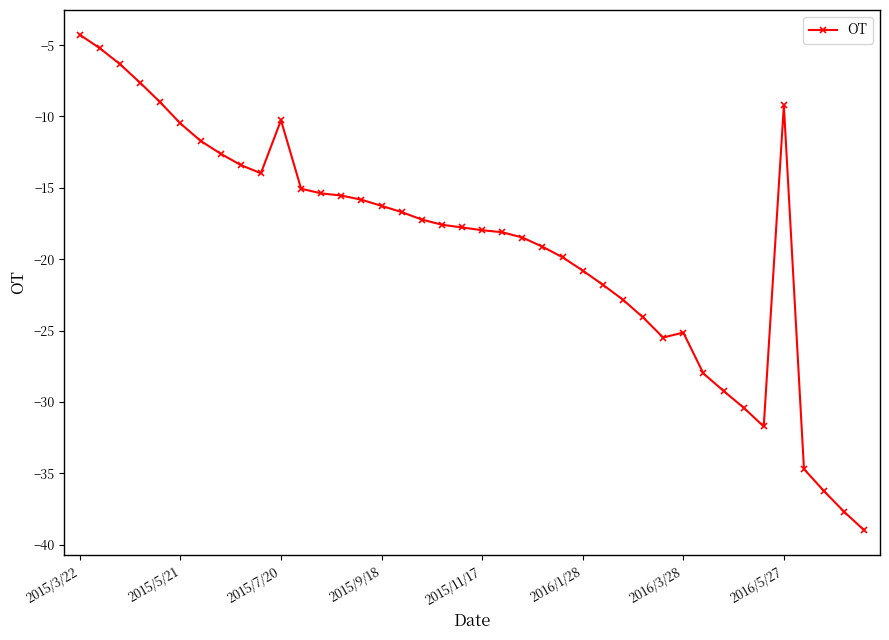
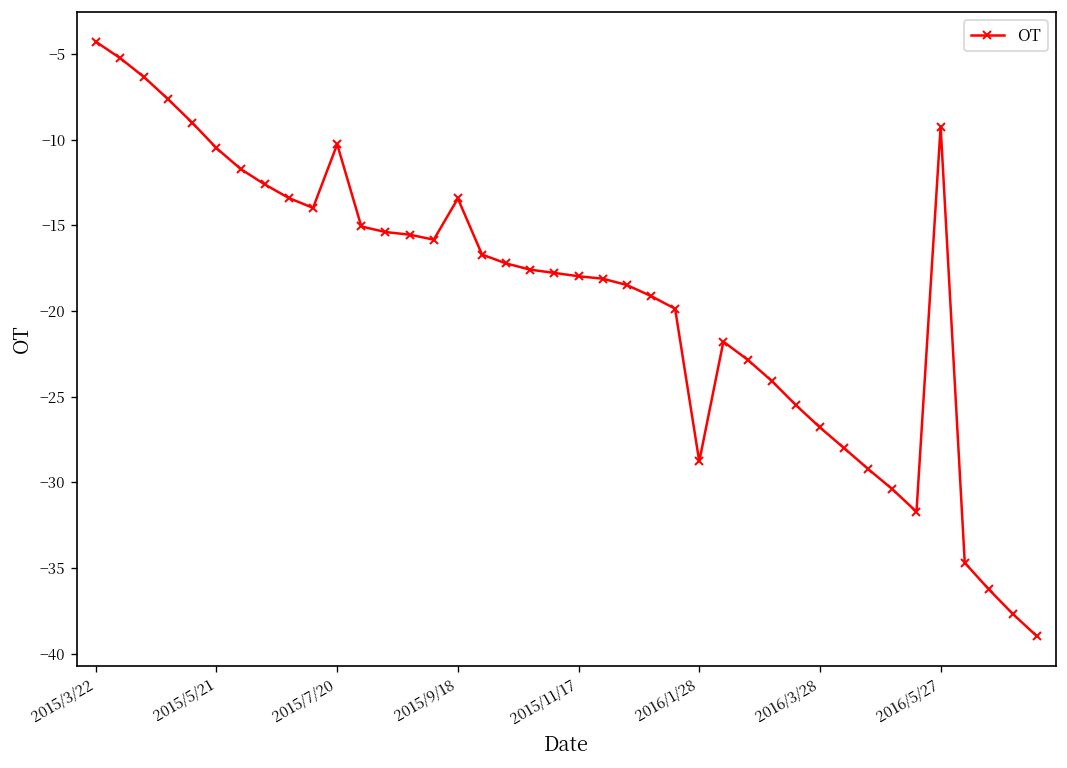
  {
    "2015/3/22": -4.3,
    "2015/5/21": -10.5,
    "2015/7/20": -10.3,
-   "2015/9/18": -16.3,
+   "2015/9/18": -13.4,
    "2015/11/17": -18.0,
-   "2016/1/28": -20.8,
-   "2016/3/28": -25.1,
+   "2016/1/28": -28.8,
+   "2016/3/28": -26.8,
    "2016/5/27": -9.2
  }
